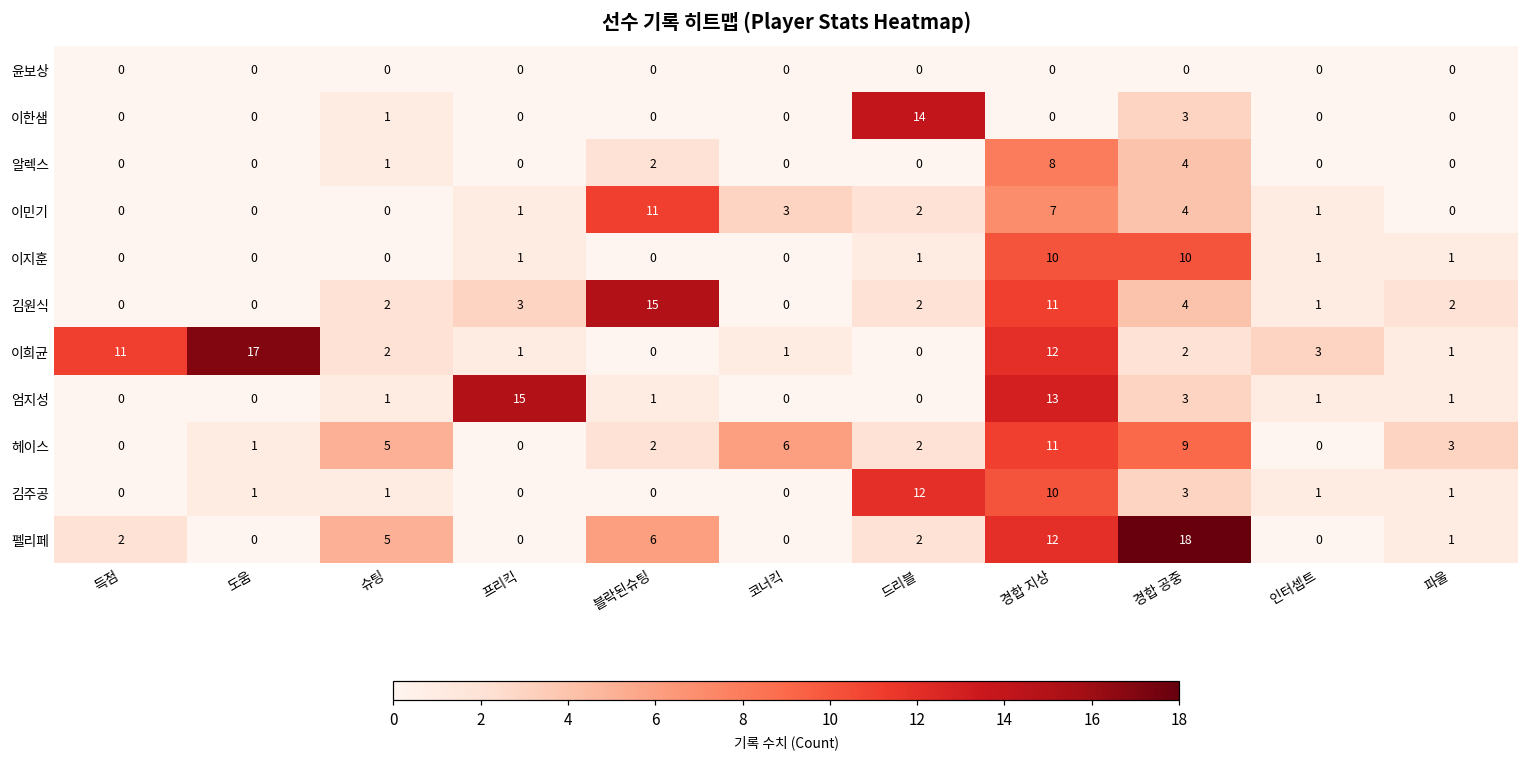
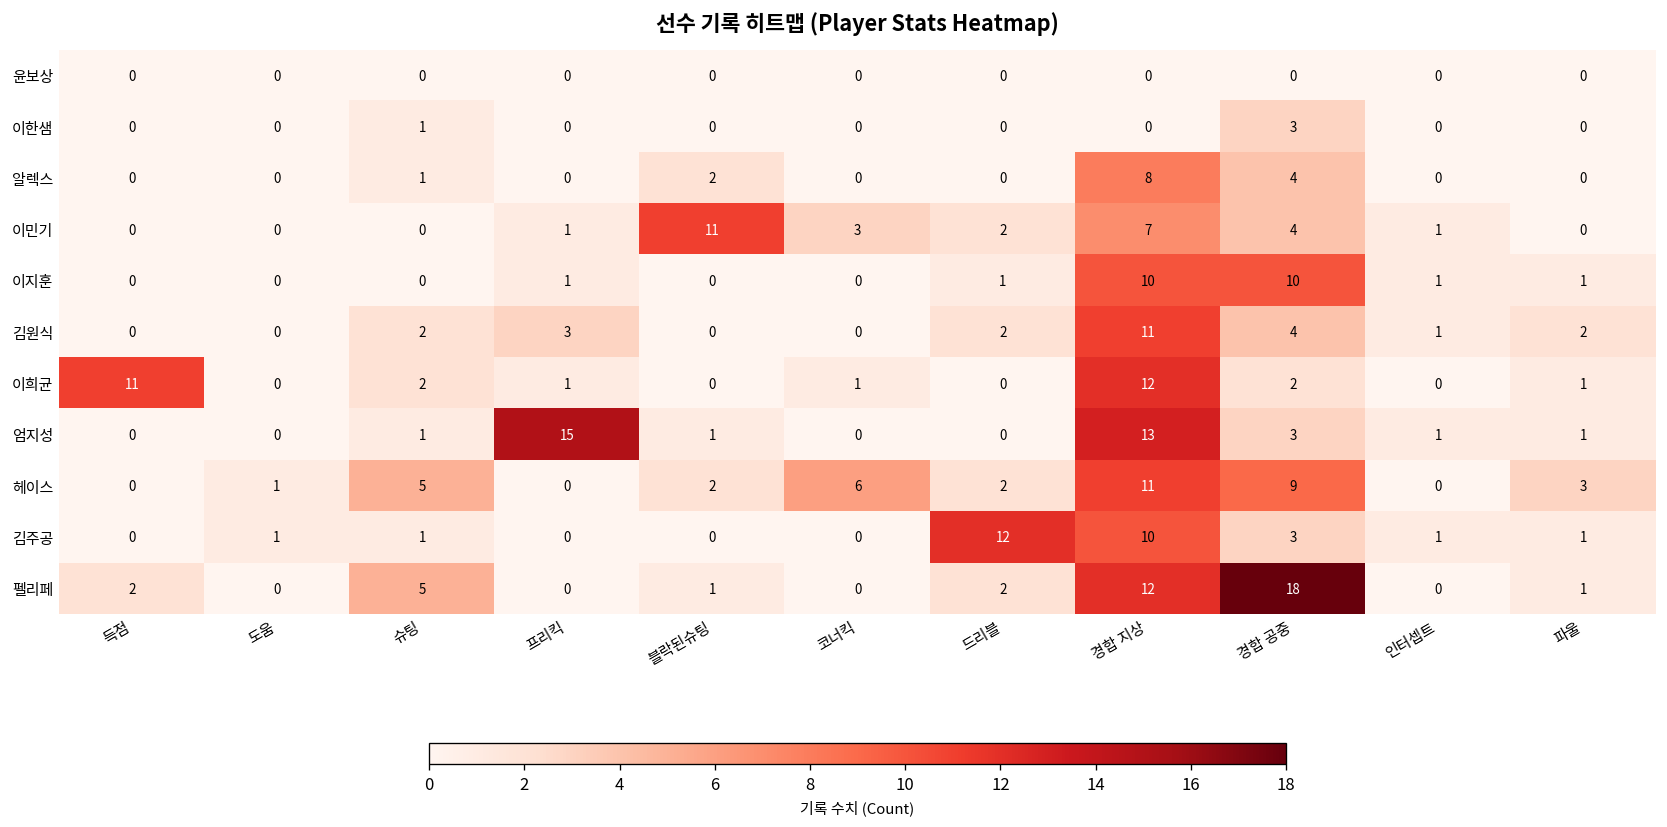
  {
    "윤보상": {
      "득점": 0,
      "도움": 0,
      "슈팅": 0,
      "프리킥": 0,
      "블락된슈팅": 0,
      "코너킥": 0,
      "드리블": 0,
      "경합 지상": 0,
      "경합 공중": 0,
      "인터셉트": 0,
      "파울": 0
    },
    "이한샘": {
      "득점": 0,
      "도움": 0,
      "슈팅": 1,
      "프리킥": 0,
      "블락된슈팅": 0,
      "코너킥": 0,
-     "드리블": 14,
+     "드리블": 0,
      "경합 지상": 0,
      "경합 공중": 3,
      "인터셉트": 0,
      "파울": 0
    },
    "알렉스": {
      "득점": 0,
      "도움": 0,
      "슈팅": 1,
      "프리킥": 0,
      "블락된슈팅": 2,
      "코너킥": 0,
      "드리블": 0,
      "경합 지상": 8,
      "경합 공중": 4,
      "인터셉트": 0,
      "파울": 0
    },
    "이민기": {
      "득점": 0,
      "도움": 0,
      "슈팅": 0,
      "프리킥": 1,
      "블락된슈팅": 11,
      "코너킥": 3,
      "드리블": 2,
      "경합 지상": 7,
      "경합 공중": 4,
      "인터셉트": 1,
      "파울": 0
    },
    "이지훈": {
      "득점": 0,
      "도움": 0,
      "슈팅": 0,
      "프리킥": 1,
      "블락된슈팅": 0,
      "코너킥": 0,
      "드리블": 1,
      "경합 지상": 10,
      "경합 공중": 10,
      "인터셉트": 1,
      "파울": 1
    },
    "김원식": {
      "득점": 0,
      "도움": 0,
      "슈팅": 2,
      "프리킥": 3,
-     "블락된슈팅": 15,
+     "블락된슈팅": 0,
      "코너킥": 0,
      "드리블": 2,
      "경합 지상": 11,
      "경합 공중": 4,
      "인터셉트": 1,
      "파울": 2
    },
    "이희균": {
      "득점": 11,
-     "도움": 17,
+     "도움": 0,
      "슈팅": 2,
      "프리킥": 1,
      "블락된슈팅": 0,
      "코너킥": 1,
      "드리블": 0,
      "경합 지상": 12,
      "경합 공중": 2,
-     "인터셉트": 3,
+     "인터셉트": 0,
      "파울": 1
    },
    "엄지성": {
      "득점": 0,
      "도움": 0,
      "슈팅": 1,
      "프리킥": 15,
      "블락된슈팅": 1,
      "코너킥": 0,
      "드리블": 0,
      "경합 지상": 13,
      "경합 공중": 3,
      "인터셉트": 1,
      "파울": 1
    },
    "헤이스": {
      "득점": 0,
      "도움": 1,
      "슈팅": 5,
      "프리킥": 0,
      "블락된슈팅": 2,
      "코너킥": 6,
      "드리블": 2,
      "경합 지상": 11,
      "경합 공중": 9,
      "인터셉트": 0,
      "파울": 3
    },
    "김주공": {
      "득점": 0,
      "도움": 1,
      "슈팅": 1,
      "프리킥": 0,
      "블락된슈팅": 0,
      "코너킥": 0,
      "드리블": 12,
      "경합 지상": 10,
      "경합 공중": 3,
      "인터셉트": 1,
      "파울": 1
    },
    "펠리페": {
      "득점": 2,
      "도움": 0,
      "슈팅": 5,
      "프리킥": 0,
-     "블락된슈팅": 6,
+     "블락된슈팅": 1,
      "코너킥": 0,
      "드리블": 2,
      "경합 지상": 12,
      "경합 공중": 18,
      "인터셉트": 0,
      "파울": 1
    }
  }
